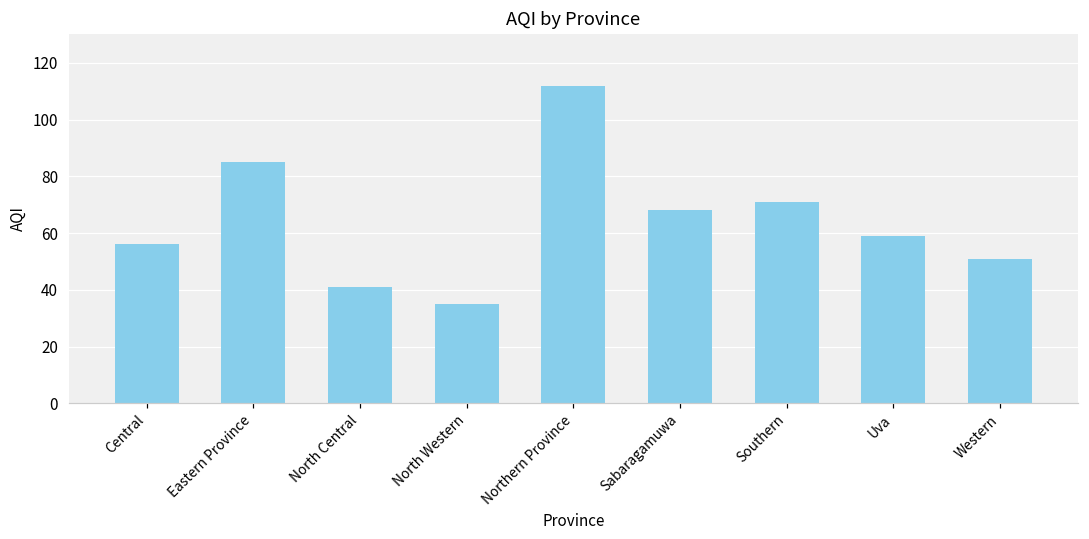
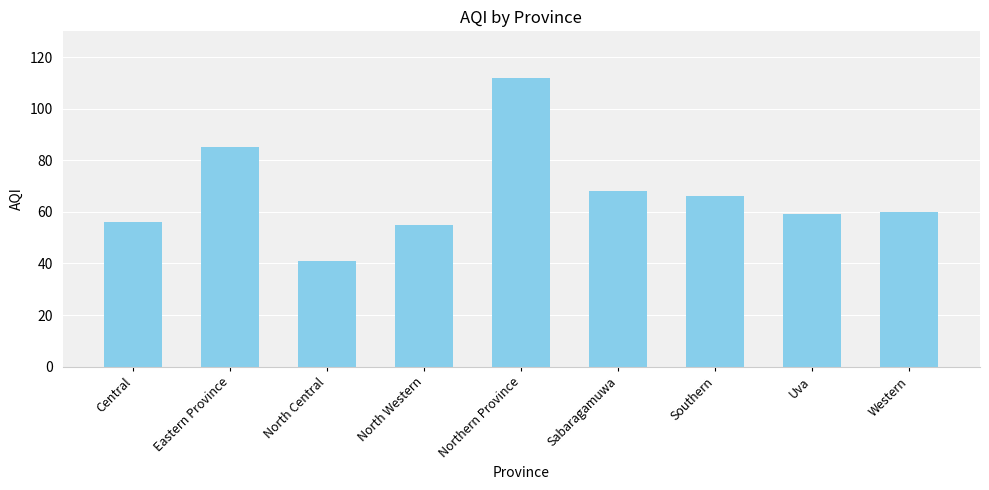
  {
    "Central": 56,
    "Eastern Province": 85,
    "North Central": 41,
-   "North Western": 35,
+   "North Western": 55,
    "Northern Province": 112,
    "Sabaragamuwa": 68,
-   "Southern": 71,
+   "Southern": 66,
    "Uva": 59,
-   "Western": 51
+   "Western": 60
  }
